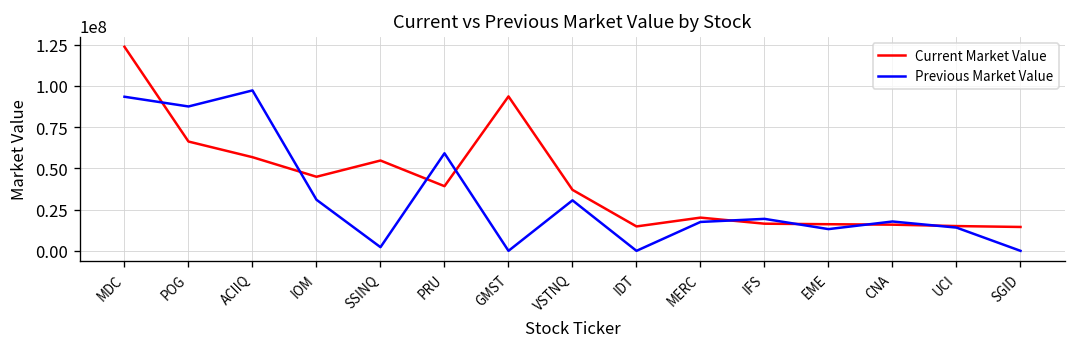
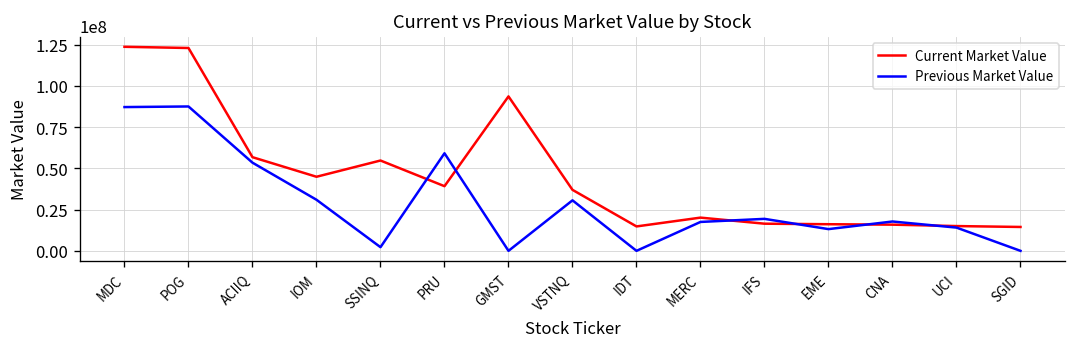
  {
    "Current Market Value": {
      "MDC": 124000000,
-     "POG": 66000000,
+     "POG": 123000000,
      "ACIIQ": 57000000,
      "IOM": 45000000,
      "SSINQ": 55000000,
      "PRU": 39000000,
      "GMST": 94000000,
      "VSTNQ": 37000000,
      "IDT": 15000000,
      "MERC": 20000000,
      "IFS": 16000000,
      "EME": 16000000,
      "CNA": 16000000,
      "SGID": 14000000
    },
    "Previous Market Value": {
-     "MDC": 93000000,
+     "MDC": 87000000,
      "POG": 88000000,
-     "ACIIQ": 97000000,
+     "ACIIQ": 53000000,
      "IOM": 31000000,
      "SSINQ": 2000000,
      "PRU": 59000000,
      "GMST": 0,
      "VSTNQ": 31000000,
      "IDT": 0,
      "MERC": 18000000,
      "IFS": 19000000,
      "EME": 13000000,
      "CNA": 18000000,
      "SGID": 0
    }
  }
